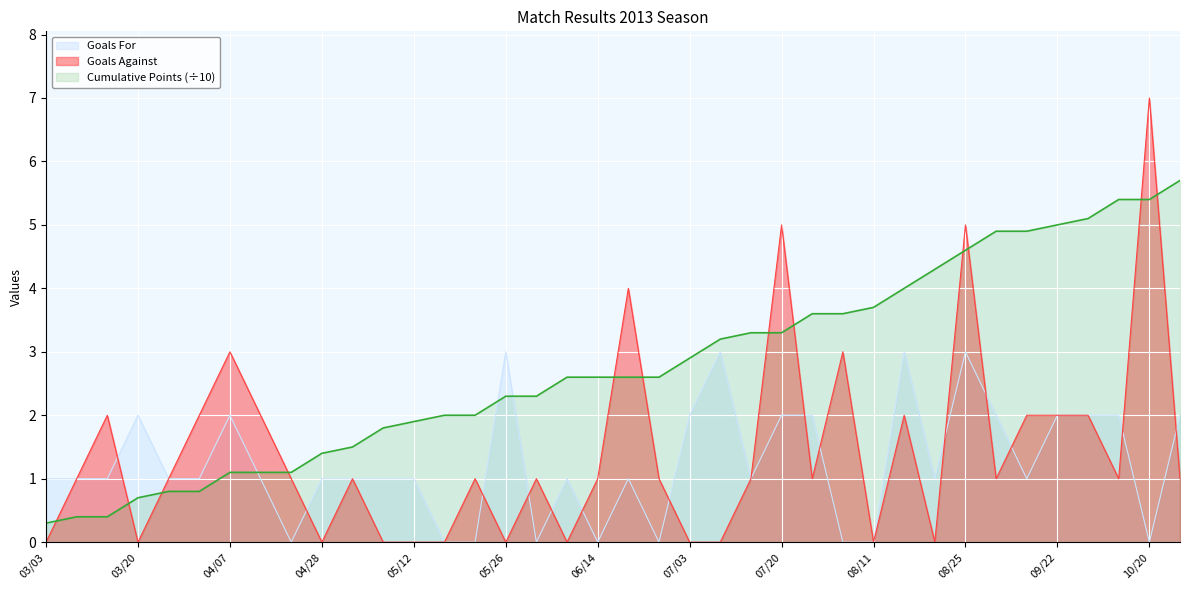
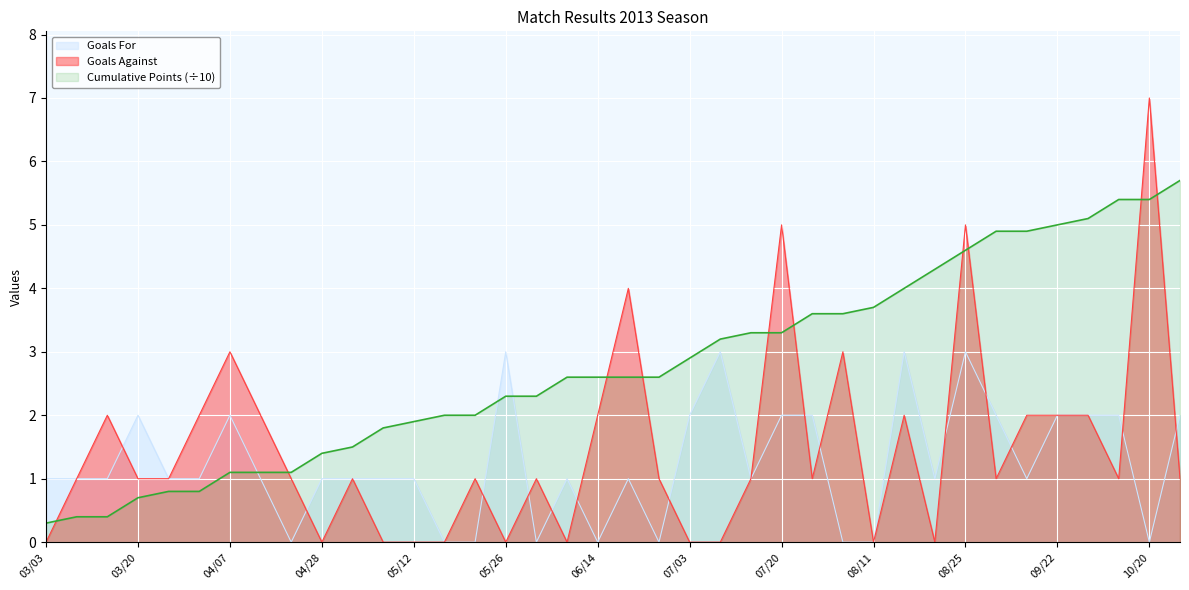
  {
    "Goals Against": {
      "03/03": 0,
-     "03/20": 0,
+     "03/20": 1,
      "04/07": 3,
      "04/28": 0,
      "05/12": 0,
      "05/26": 0,
-     "06/14": 1,
+     "06/14": 2,
      "07/03": 0,
      "07/20": 5,
      "08/25": 5,
      "10/20": 7
    }
  }
